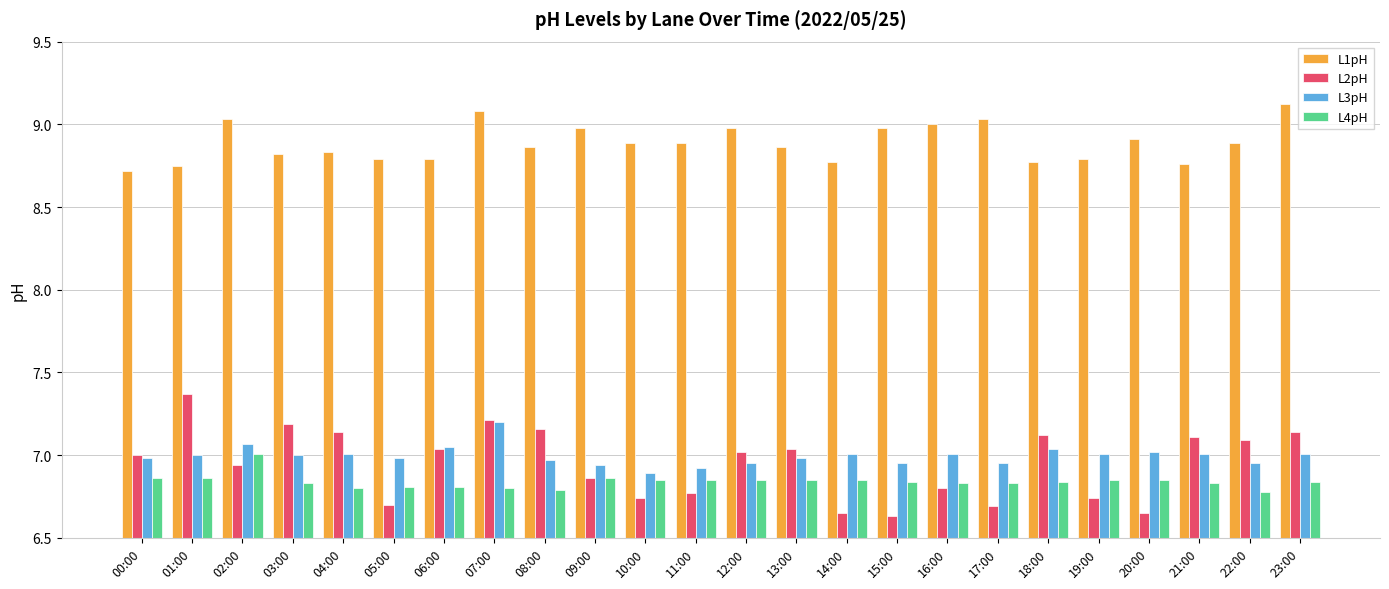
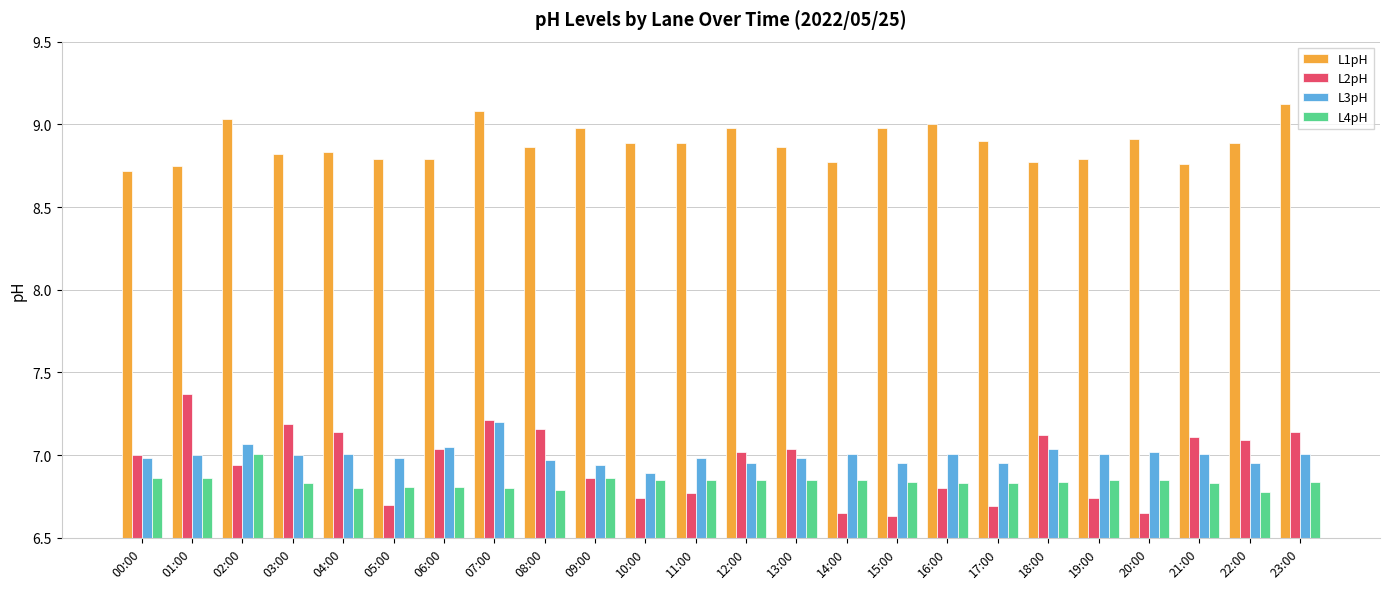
  {
    "L1pH": {
      "00:00": 8.72,
      "01:00": 8.75,
      "02:00": 9.03,
      "03:00": 8.82,
      "04:00": 8.83,
      "05:00": 8.79,
      "06:00": 8.79,
      "07:00": 9.08,
      "08:00": 8.86,
      "09:00": 8.98,
      "10:00": 8.89,
      "11:00": 8.89,
      "12:00": 8.98,
      "13:00": 8.86,
      "14:00": 8.77,
      "15:00": 8.98,
      "16:00": 9.00,
-     "17:00": 9.03,
+     "17:00": 8.90,
      "18:00": 8.77,
      "19:00": 8.79,
      "20:00": 8.91,
      "21:00": 8.76,
      "22:00": 8.89,
      "23:00": 9.12
    },
    "L2pH": {
      "00:00": 7.00,
      "01:00": 7.37,
      "02:00": 6.94,
      "03:00": 7.19,
      "04:00": 7.14,
      "05:00": 6.70,
      "06:00": 7.04,
      "07:00": 7.21,
      "08:00": 7.16,
      "09:00": 6.86,
      "10:00": 6.74,
      "11:00": 6.77,
      "12:00": 7.02,
      "13:00": 7.04,
      "14:00": 6.65,
      "15:00": 6.63,
      "16:00": 6.80,
      "17:00": 6.69,
      "18:00": 7.12,
      "19:00": 6.74,
      "20:00": 6.65,
      "21:00": 7.11,
      "22:00": 7.09,
      "23:00": 7.14
    },
    "L3pH": {
      "00:00": 6.98,
      "01:00": 7.00,
      "02:00": 7.07,
      "03:00": 7.00,
      "04:00": 7.01,
      "05:00": 6.98,
      "06:00": 7.05,
      "07:00": 7.20,
      "08:00": 6.97,
      "09:00": 6.94,
      "10:00": 6.89,
-     "11:00": 6.92,
+     "11:00": 6.98,
      "12:00": 6.95,
      "13:00": 6.98,
      "14:00": 7.01,
      "15:00": 6.95,
      "16:00": 7.01,
      "17:00": 6.95,
      "18:00": 7.04,
      "19:00": 7.01,
      "20:00": 7.02,
      "21:00": 7.01,
      "22:00": 6.95,
      "23:00": 7.01
    },
    "L4pH": {
      "00:00": 6.86,
      "01:00": 6.86,
      "02:00": 7.01,
      "03:00": 6.83,
      "04:00": 6.80,
      "05:00": 6.81,
      "06:00": 6.81,
      "07:00": 6.80,
      "08:00": 6.79,
      "09:00": 6.86,
      "10:00": 6.85,
      "11:00": 6.85,
      "12:00": 6.85,
      "13:00": 6.85,
      "14:00": 6.85,
      "15:00": 6.84,
      "16:00": 6.83,
      "17:00": 6.83,
      "18:00": 6.84,
      "19:00": 6.85,
      "20:00": 6.85,
      "21:00": 6.83,
      "22:00": 6.78,
      "23:00": 6.84
    }
  }
